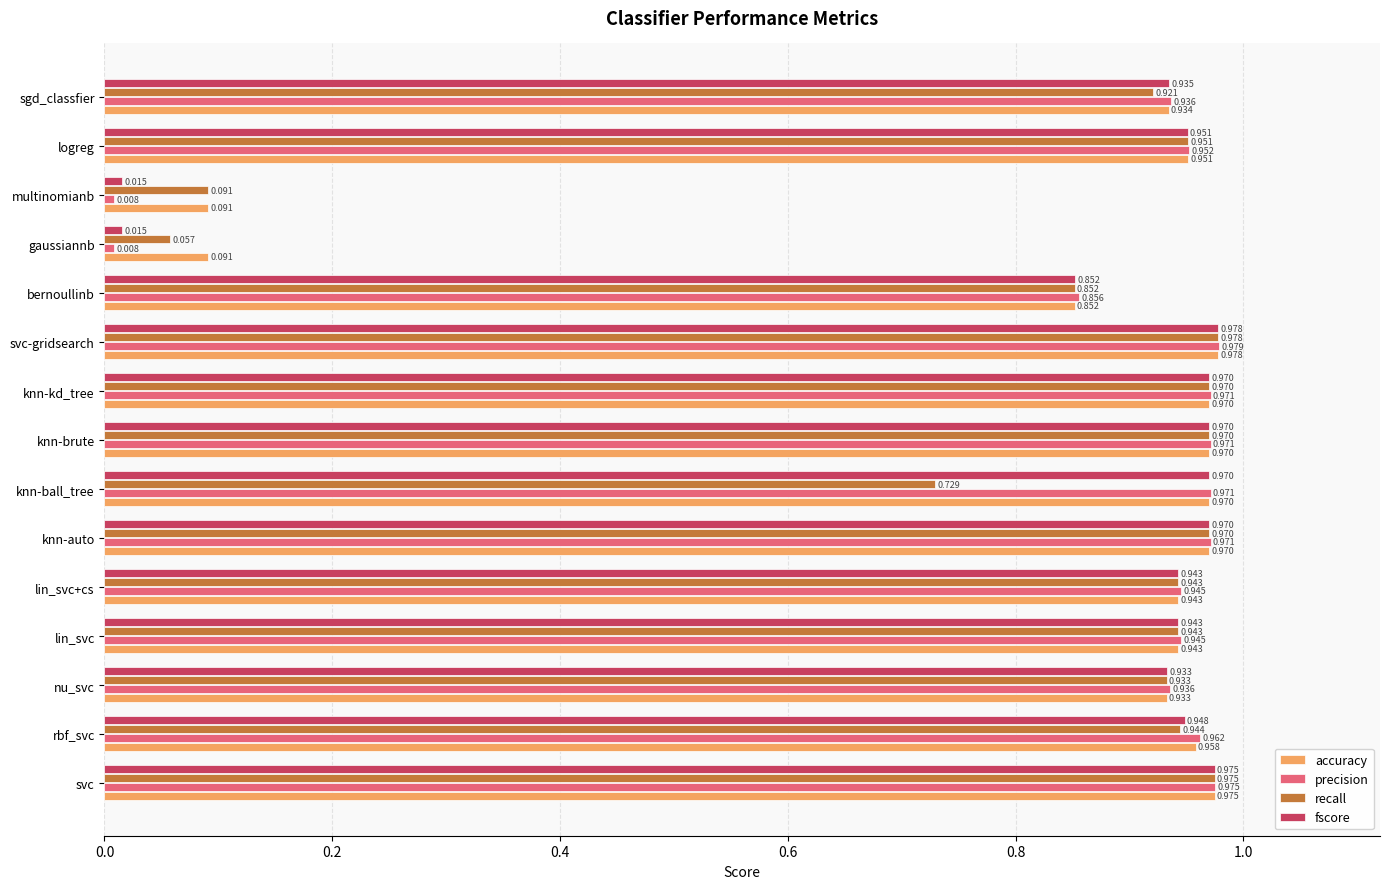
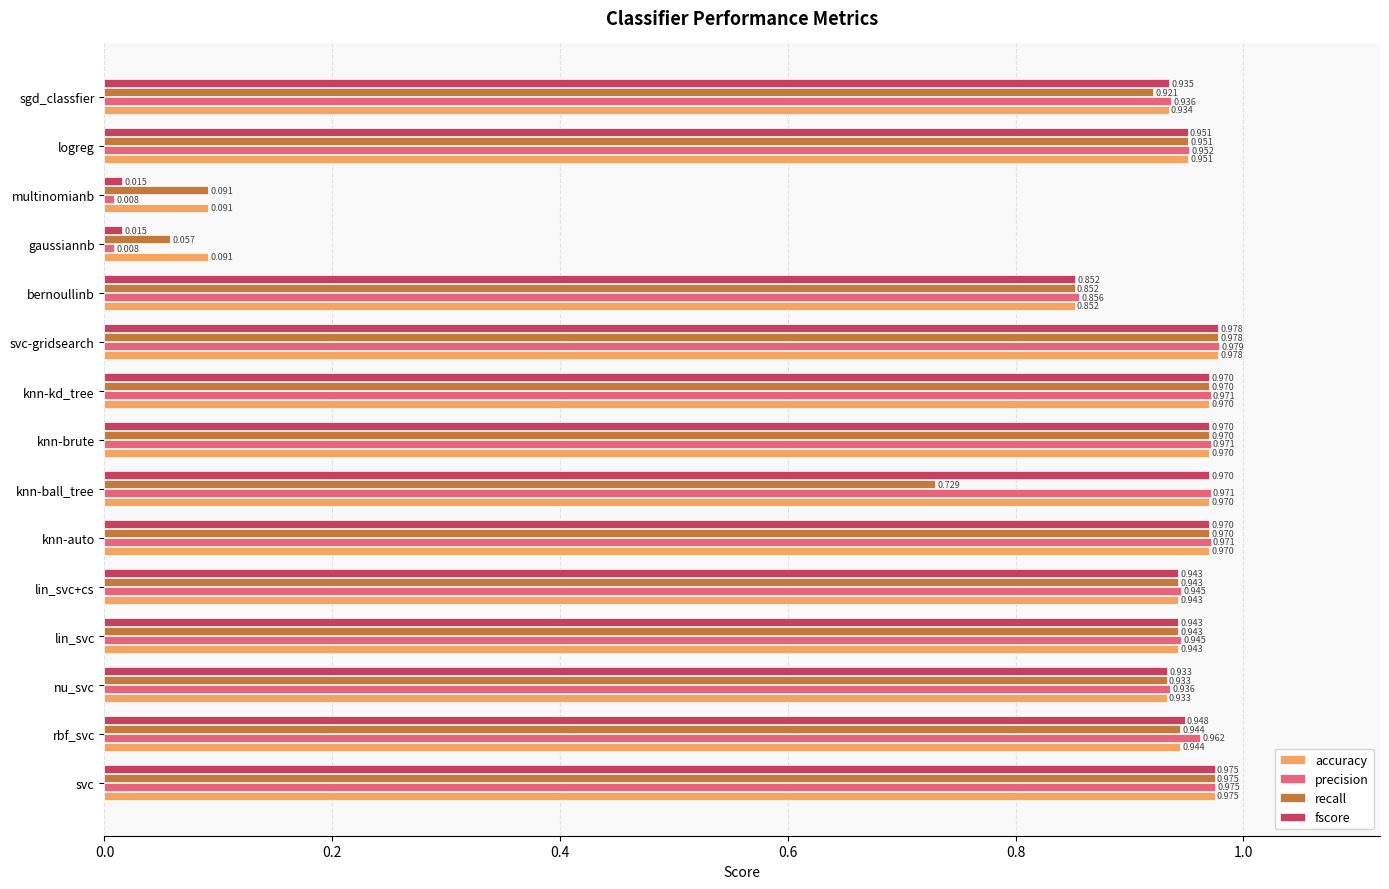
  {
    "accuracy": {
      "sgd_classfier": 0.934,
      "logreg": 0.951,
      "multinomianb": 0.091,
      "gaussiannb": 0.091,
      "bernoullinb": 0.852,
      "svc-gridsearch": 0.978,
      "knn-kd_tree": 0.970,
      "knn-brute": 0.970,
      "knn-ball_tree": 0.970,
      "knn-auto": 0.970,
      "lin_svc+cs": 0.943,
      "lin_svc": 0.943,
      "nu_svc": 0.933,
-     "rbf_svc": 0.958,
+     "rbf_svc": 0.944,
      "svc": 0.975
    },
    "recall": {
      "sgd_classfier": 0.921,
      "logreg": 0.951,
      "multinomianb": 0.091,
      "gaussiannb": 0.057,
      "bernoullinb": 0.852,
      "svc-gridsearch": 0.978,
      "knn-kd_tree": 0.970,
      "knn-brute": 0.970,
      "knn-ball_tree": 0.729,
      "knn-auto": 0.970,
      "lin_svc+cs": 0.943,
      "lin_svc": 0.943,
      "nu_svc": 0.933,
      "rbf_svc": 0.944,
      "svc": 0.975
    }
  }
